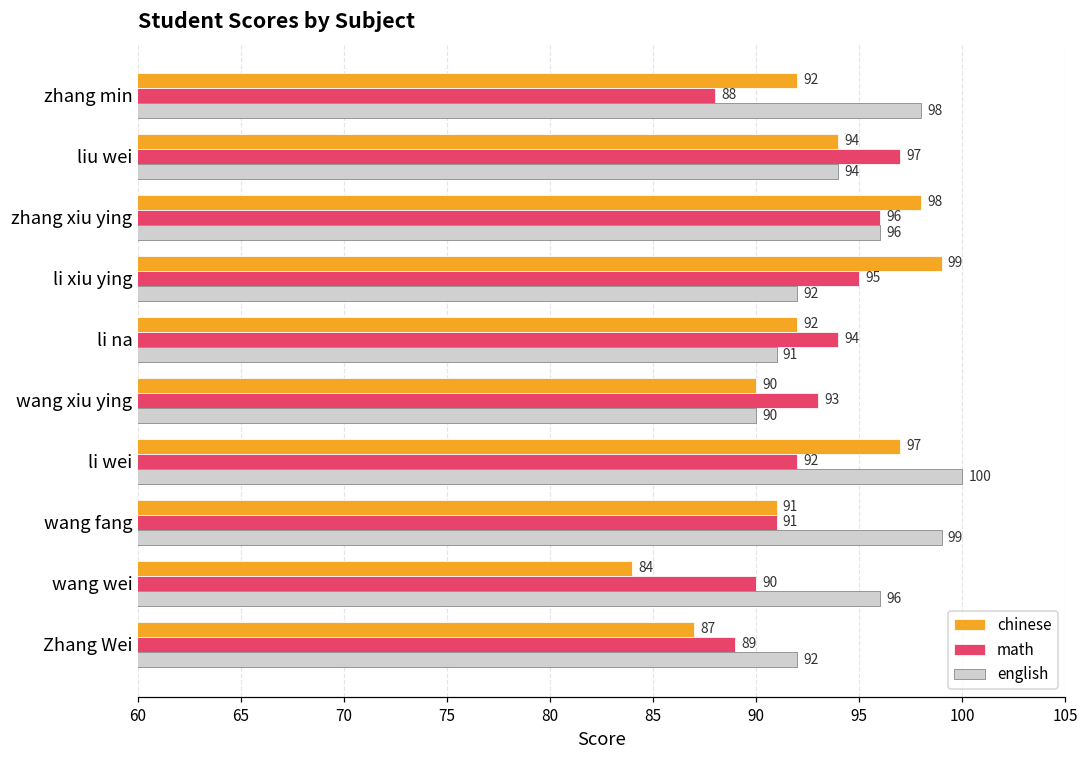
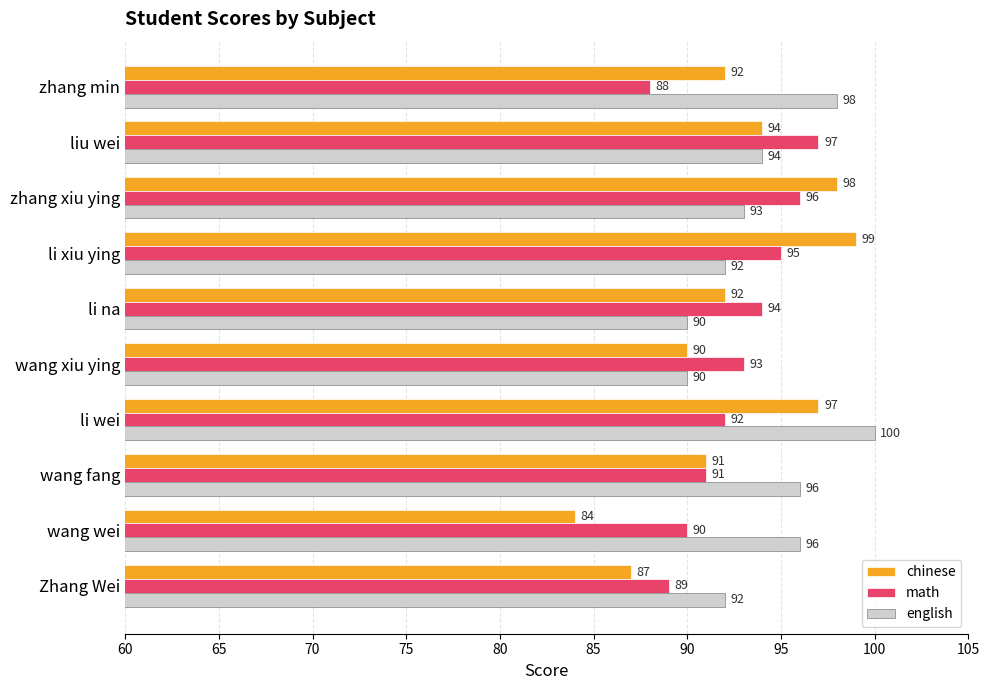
  {
    "chinese": {
      "zhang min": 92,
      "liu wei": 94,
      "zhang xiu ying": 98,
      "li xiu ying": 99,
      "li na": 92,
      "wang xiu ying": 90,
      "li wei": 97,
      "wang fang": 91,
      "wang wei": 84,
      "Zhang Wei": 87
    },
    "math": {
      "zhang min": 88,
      "liu wei": 97,
      "zhang xiu ying": 96,
      "li xiu ying": 95,
      "li na": 94,
      "wang xiu ying": 93,
      "li wei": 92,
      "wang fang": 91,
      "wang wei": 90,
      "Zhang Wei": 89
    },
    "english": {
      "zhang min": 98,
      "liu wei": 94,
-     "zhang xiu ying": 96,
+     "zhang xiu ying": 93,
      "li xiu ying": 92,
-     "li na": 91,
+     "li na": 90,
      "wang xiu ying": 90,
      "li wei": 100,
-     "wang fang": 99,
+     "wang fang": 96,
      "wang wei": 96,
      "Zhang Wei": 92
    }
  }
